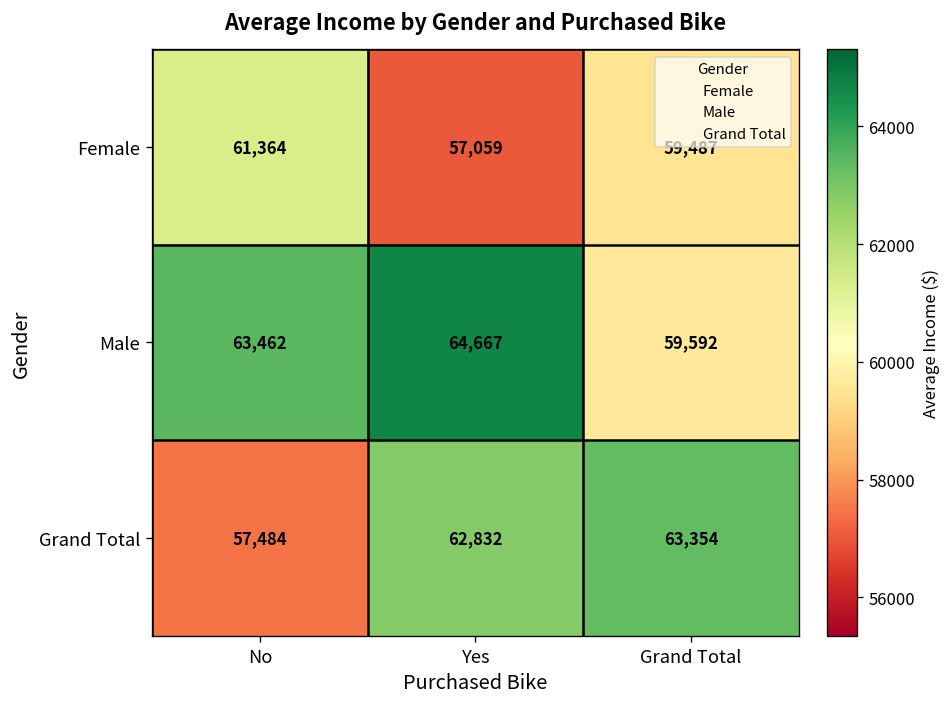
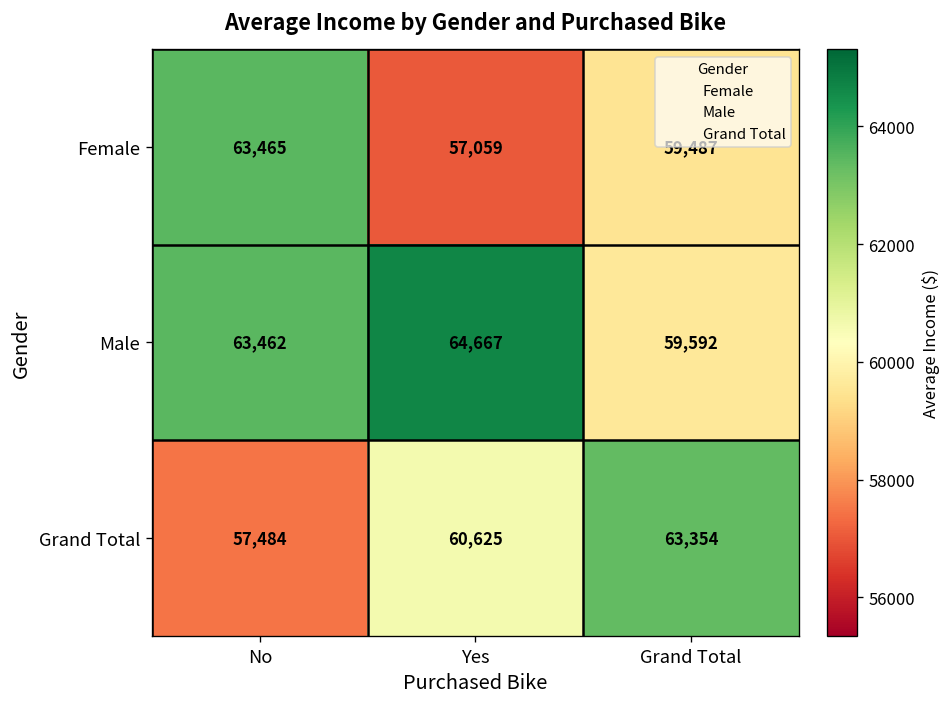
  {
    "Female": {
-     "No": "61,364",
+     "No": "63,465",
      "Yes": "57,059"
    },
    "Male": {
      "No": "63,462",
      "Yes": "64,667",
      "Grand Total": "59,592"
    },
    "Grand Total": {
      "No": "57,484",
-     "Yes": "62,832",
+     "Yes": "60,625",
      "Grand Total": "63,354"
    }
  }
